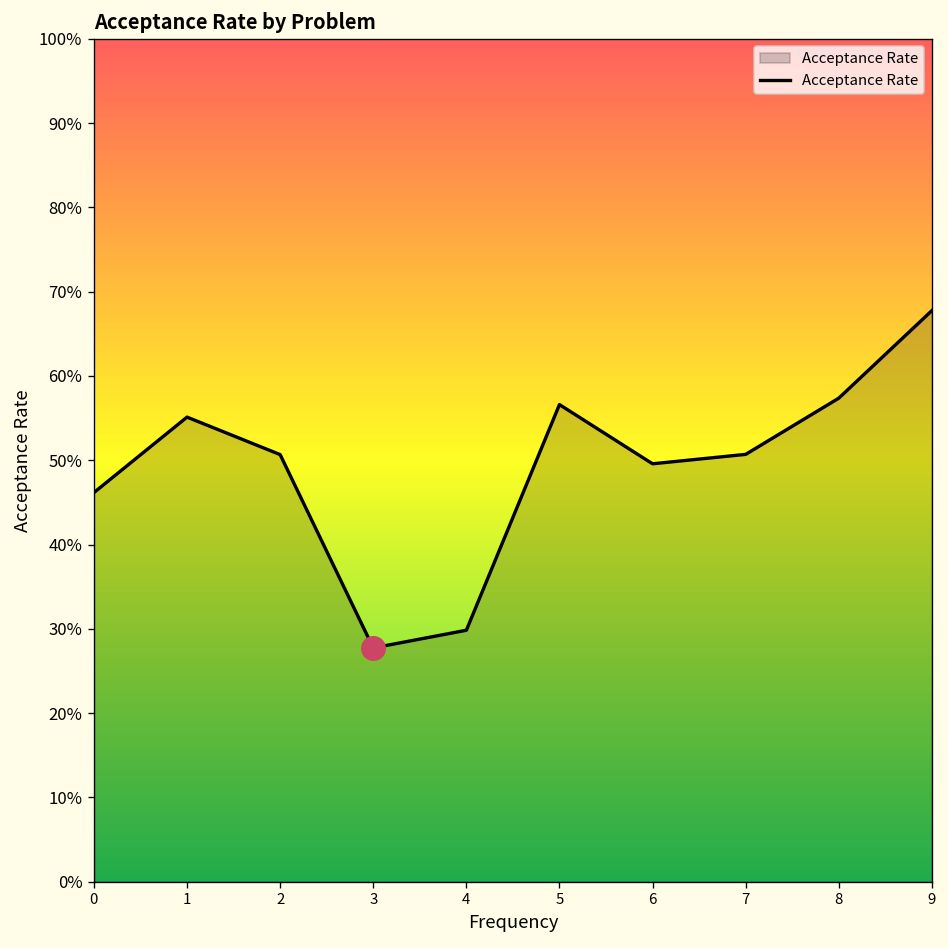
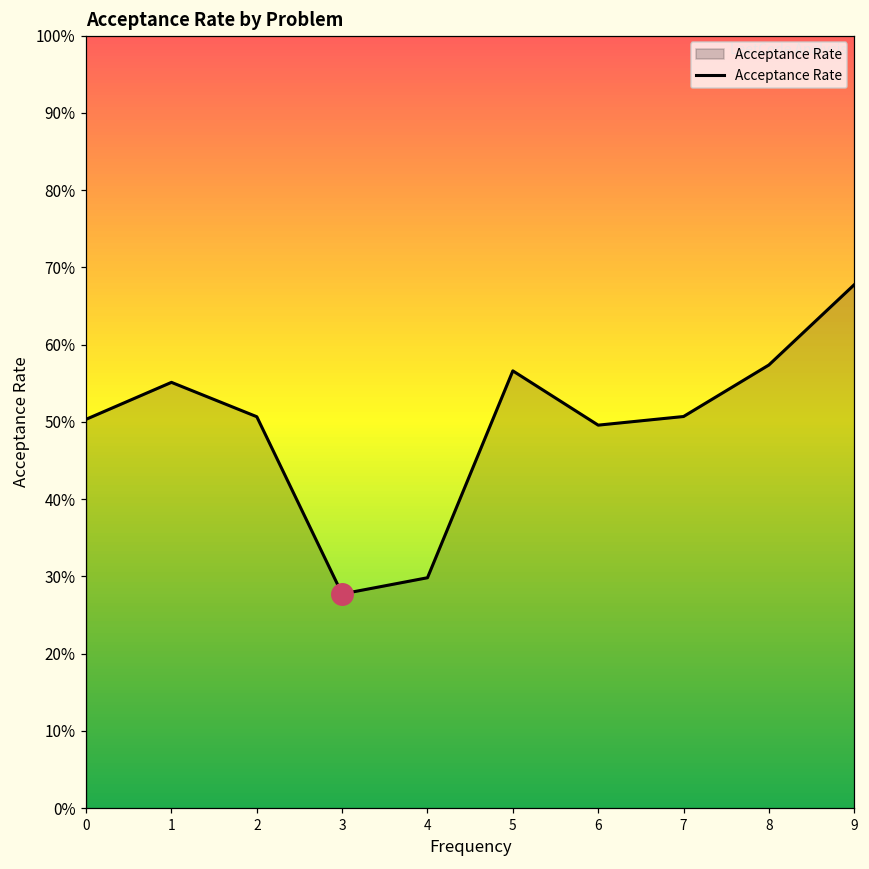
  {
    "Acceptance Rate": {
-     "0": "46%",
+     "0": "50%",
      "1": "55%",
      "2": "51%",
      "4": "30%",
      "5": "57%",
      "6": "50%",
      "7": "51%",
      "8": "57%",
      "9": "68%"
    }
  }
